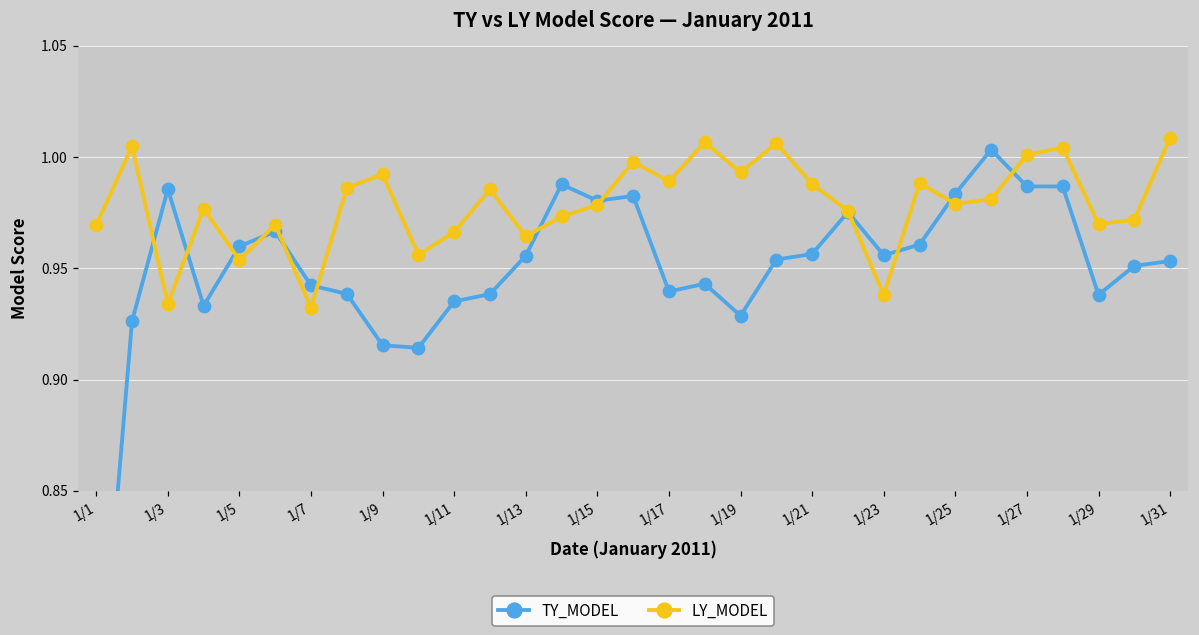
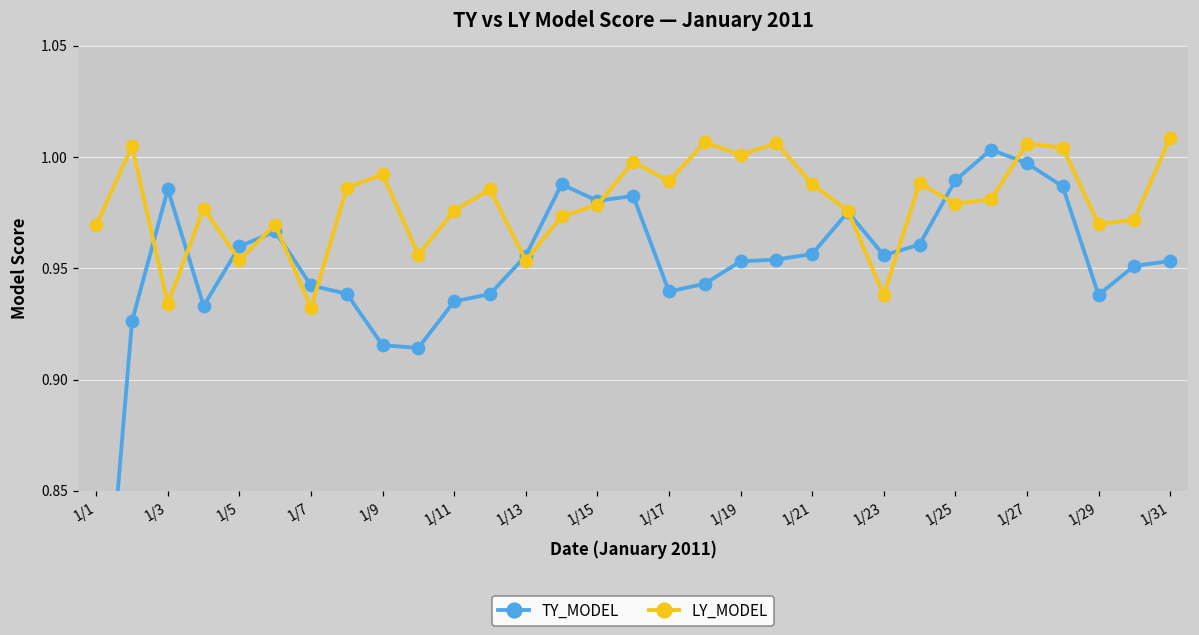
  {
    "TY_MODEL": {
      "1/3": 0.986,
      "1/5": 0.960,
      "1/7": 0.942,
      "1/9": 0.915,
      "1/11": 0.935,
      "1/13": 0.956,
      "1/15": 0.980,
      "1/17": 0.940,
-     "1/19": 0.929,
+     "1/19": 0.953,
      "1/21": 0.956,
      "1/23": 0.956,
-     "1/25": 0.984,
-     "1/27": 0.987,
+     "1/25": 0.990,
+     "1/27": 0.997,
      "1/29": 0.938,
      "1/31": 0.953
    },
    "LY_MODEL": {
      "1/1": 0.969,
      "1/3": 0.934,
      "1/5": 0.954,
      "1/7": 0.932,
      "1/9": 0.992,
-     "1/11": 0.966,
-     "1/13": 0.964,
+     "1/11": 0.976,
+     "1/13": 0.953,
      "1/15": 0.978,
      "1/17": 0.989,
-     "1/19": 0.993,
+     "1/19": 1.001,
      "1/21": 0.988,
      "1/23": 0.938,
      "1/25": 0.979,
-     "1/27": 1.001,
+     "1/27": 1.006,
      "1/29": 0.970,
      "1/31": 1.009
    }
  }
